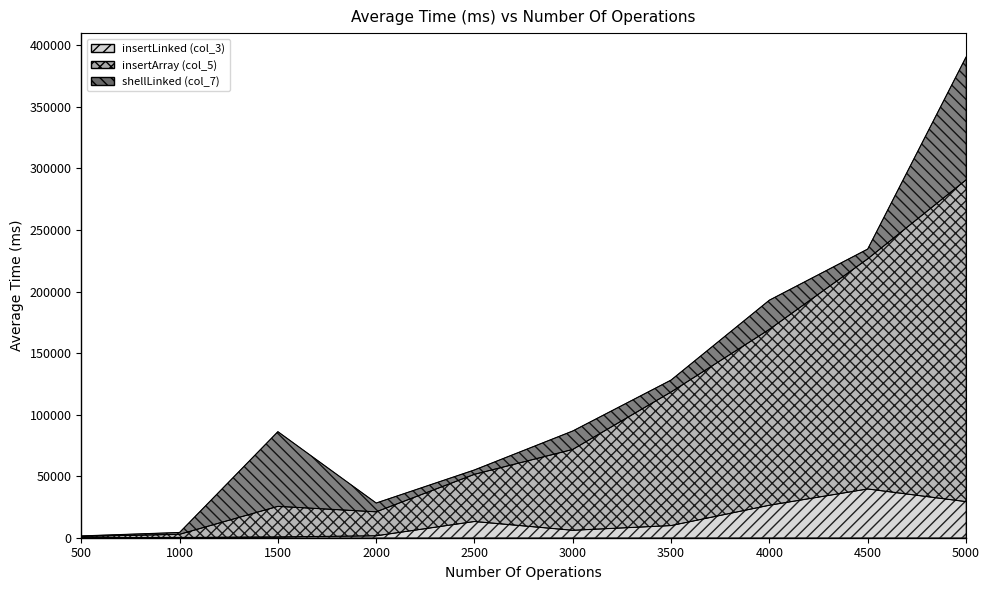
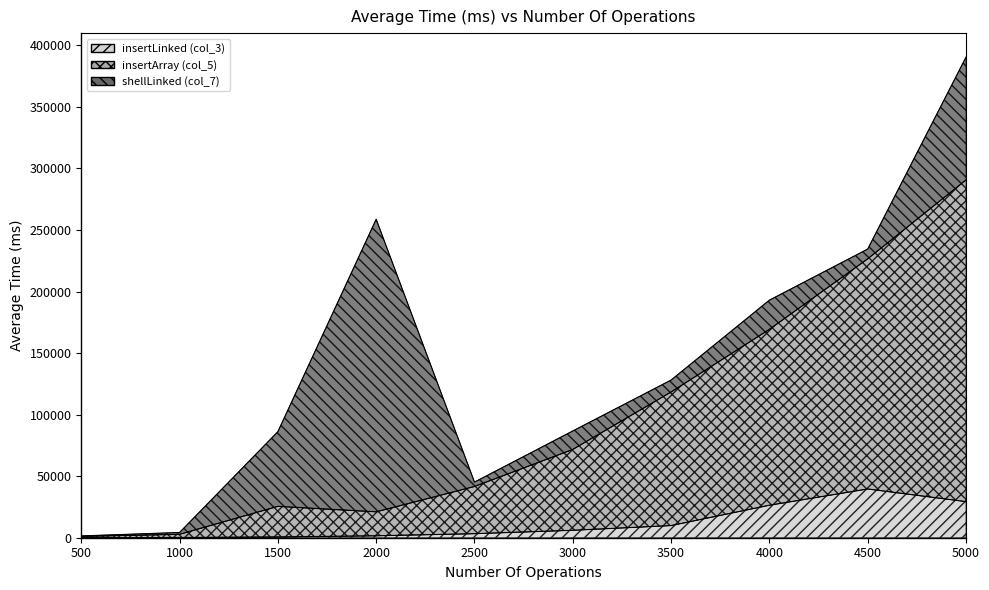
  {
    "insertLinked (col_3)": {
      "1000": 0,
      "1500": 1000,
      "2000": 2000,
-     "2500": 13000,
+     "2500": 3000,
      "3000": 6000,
      "3500": 10000,
      "4000": 26000,
      "4500": 40000,
      "5000": 29000
    },
    "insertArray (col_5)": {
      "1500": 25000,
      "2000": 19000,
      "2500": 38000,
      "3000": 66000,
      "3500": 108000,
      "4000": 143000,
      "4500": 187000,
      "5000": 261000
    },
    "shellLinked (col_7)": {
      "1500": 61000,
-     "2000": 7000,
+     "2000": 238000,
      "2500": 4000,
      "3000": 15000,
      "3500": 10000,
      "4000": 24000,
      "4500": 8000,
      "5000": 100000
    }
  }
